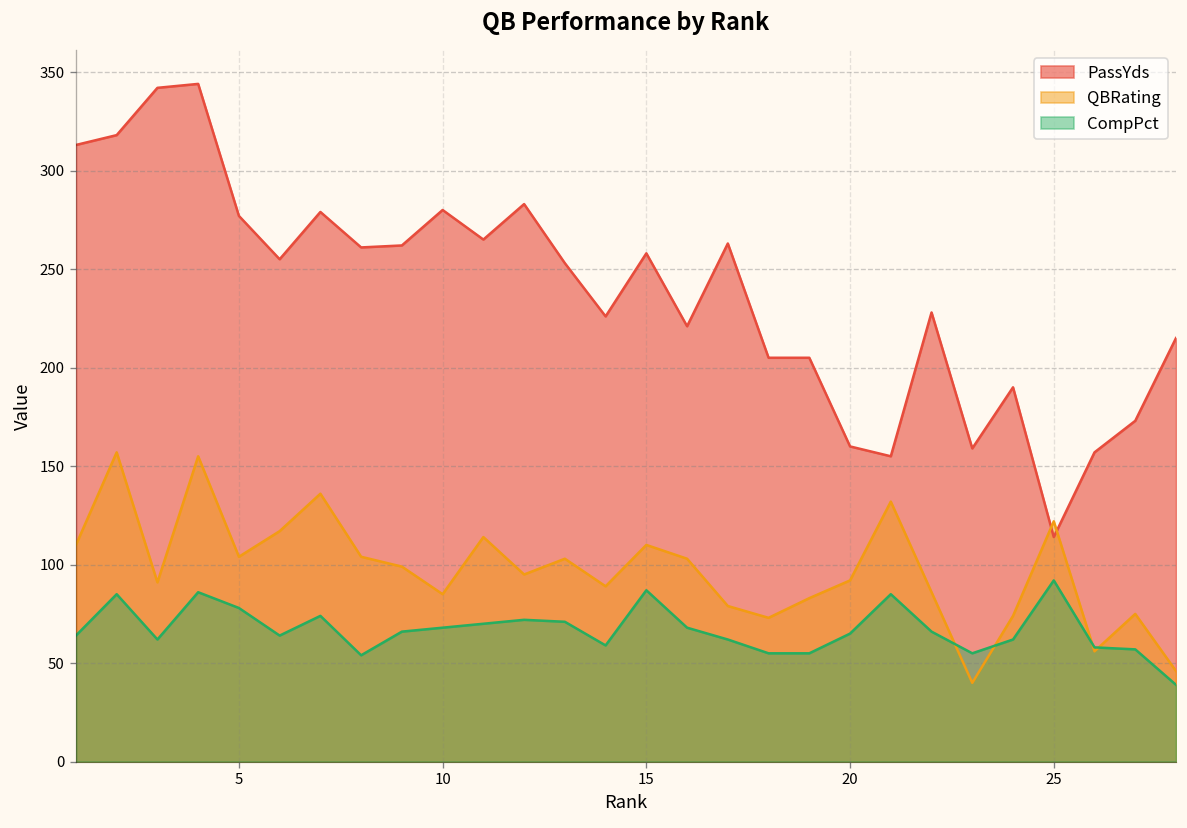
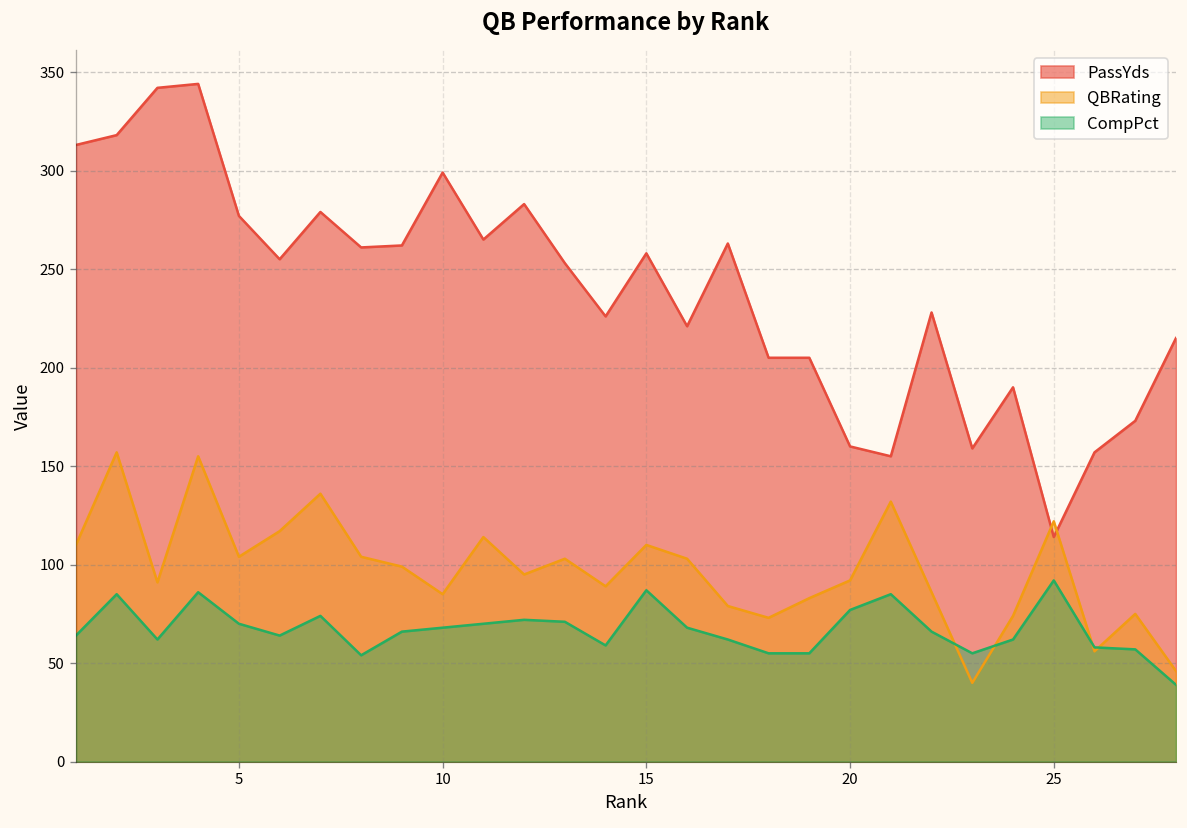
  {
    "PassYds": {
      "5": 277,
-     "10": 280,
+     "10": 299,
      "15": 258,
      "20": 160,
      "25": 114
    },
    "QBRating": {
      "5": 104,
      "10": 85,
      "15": 110,
      "20": 92,
      "25": 122
    },
    "CompPct": {
-     "5": 78,
+     "5": 70,
      "10": 68,
      "15": 87,
-     "20": 65,
+     "20": 77,
      "25": 92
    }
  }
